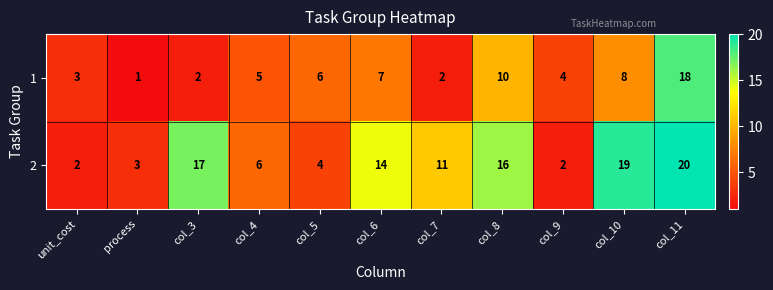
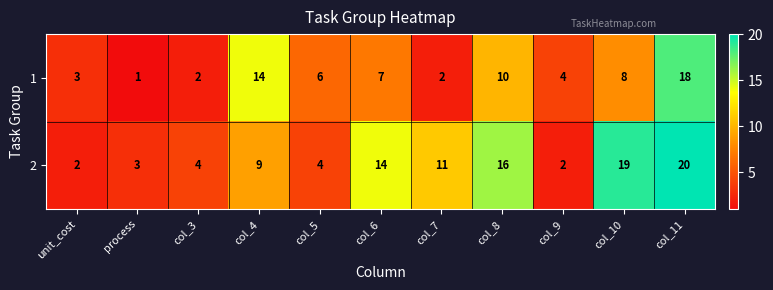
  {
    "1": {
      "unit_cost": 3,
      "process": 1,
      "col_3": 2,
-     "col_4": 5,
+     "col_4": 14,
      "col_5": 6,
      "col_6": 7,
      "col_7": 2,
      "col_8": 10,
      "col_9": 4,
      "col_10": 8,
      "col_11": 18
    },
    "2": {
      "unit_cost": 2,
      "process": 3,
-     "col_3": 17,
-     "col_4": 6,
+     "col_3": 4,
+     "col_4": 9,
      "col_5": 4,
      "col_6": 14,
      "col_7": 11,
      "col_8": 16,
      "col_9": 2,
      "col_10": 19,
      "col_11": 20
    }
  }
